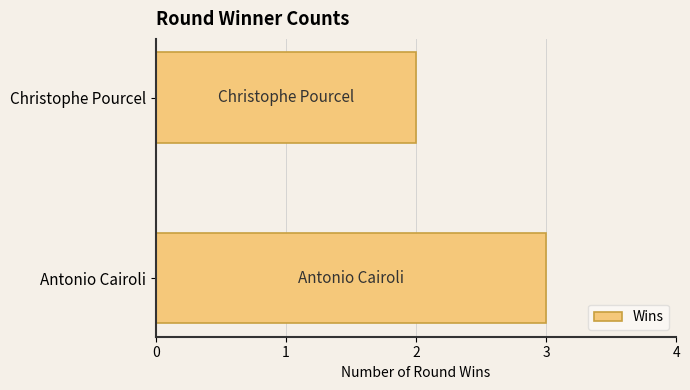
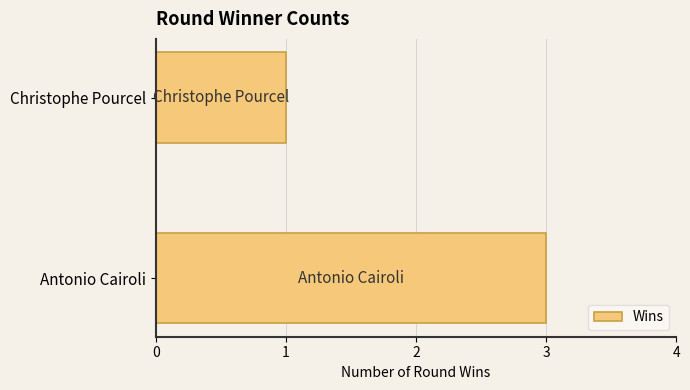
  {
-   "Christophe Pourcel": 2,
+   "Christophe Pourcel": 1,
    "Antonio Cairoli": 3
  }
